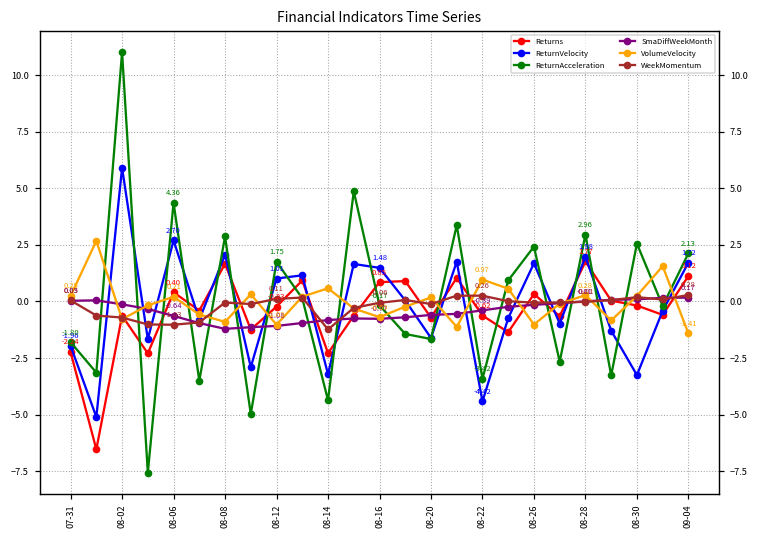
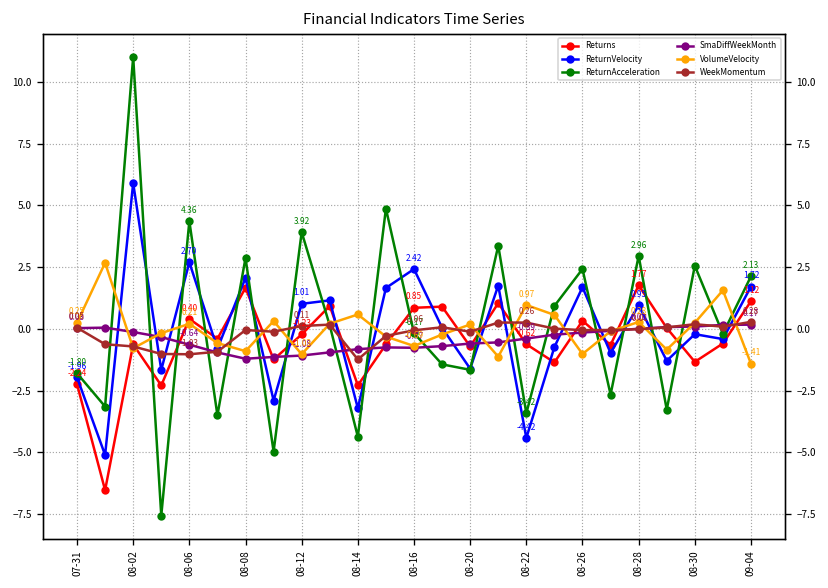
  {
    "Returns": {
      "08-08": 1.7,
      "08-14": -2.3,
      "08-26": 0.3,
-     "08-30": -0.2
+     "08-30": -1.3
    },
    "ReturnVelocity": {
      "08-06": 2.70,
      "08-12": 1.01,
-     "08-16": 1.48,
+     "08-16": 2.42,
      "08-22": -4.42,
-     "08-28": 1.98,
-     "08-30": -3.3
+     "08-28": 0.95,
+     "08-30": -0.2
    },
    "ReturnAcceleration": {
      "08-06": 4.36,
-     "08-12": 1.75,
+     "08-12": 3.92,
      "08-22": -3.42,
      "08-28": 2.96,
      "09-04": 2.13
    },
    "SmaDiffWeekMonth": {
      "08-06": -0.64
    },
    "VolumeVelocity": {
      "08-22": 0.97,
      "09-04": -1.41
    },
    "WeekMomentum": {
      "08-12": 0.11
    }
  }
